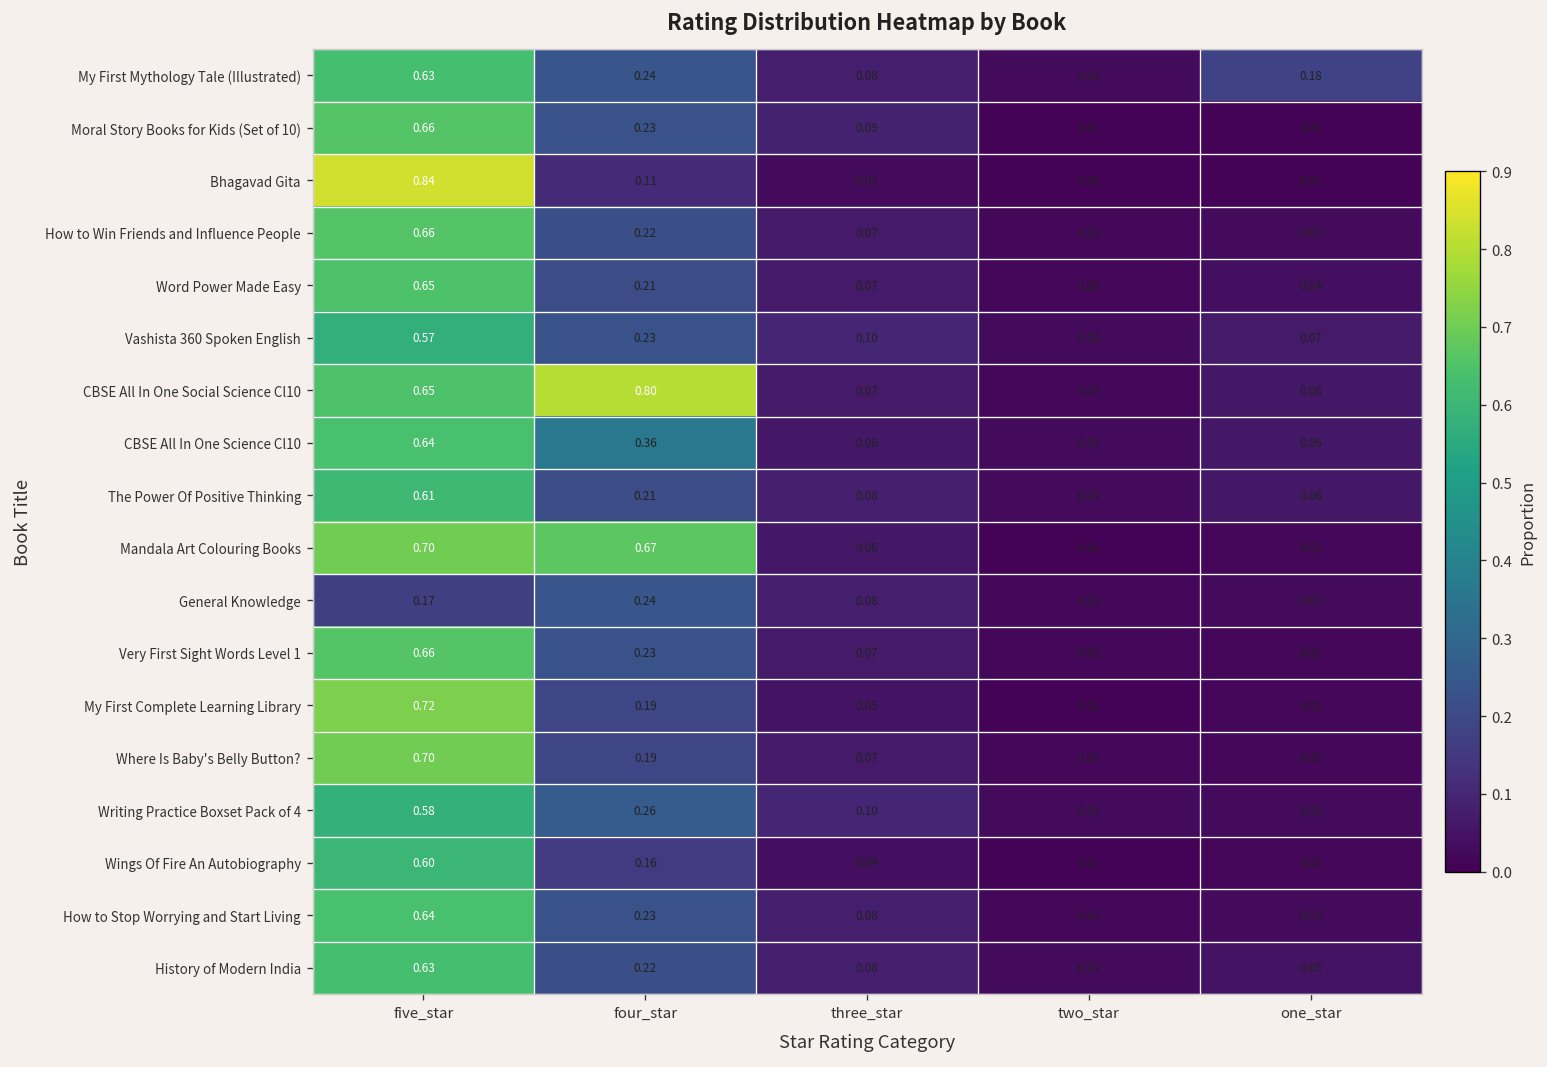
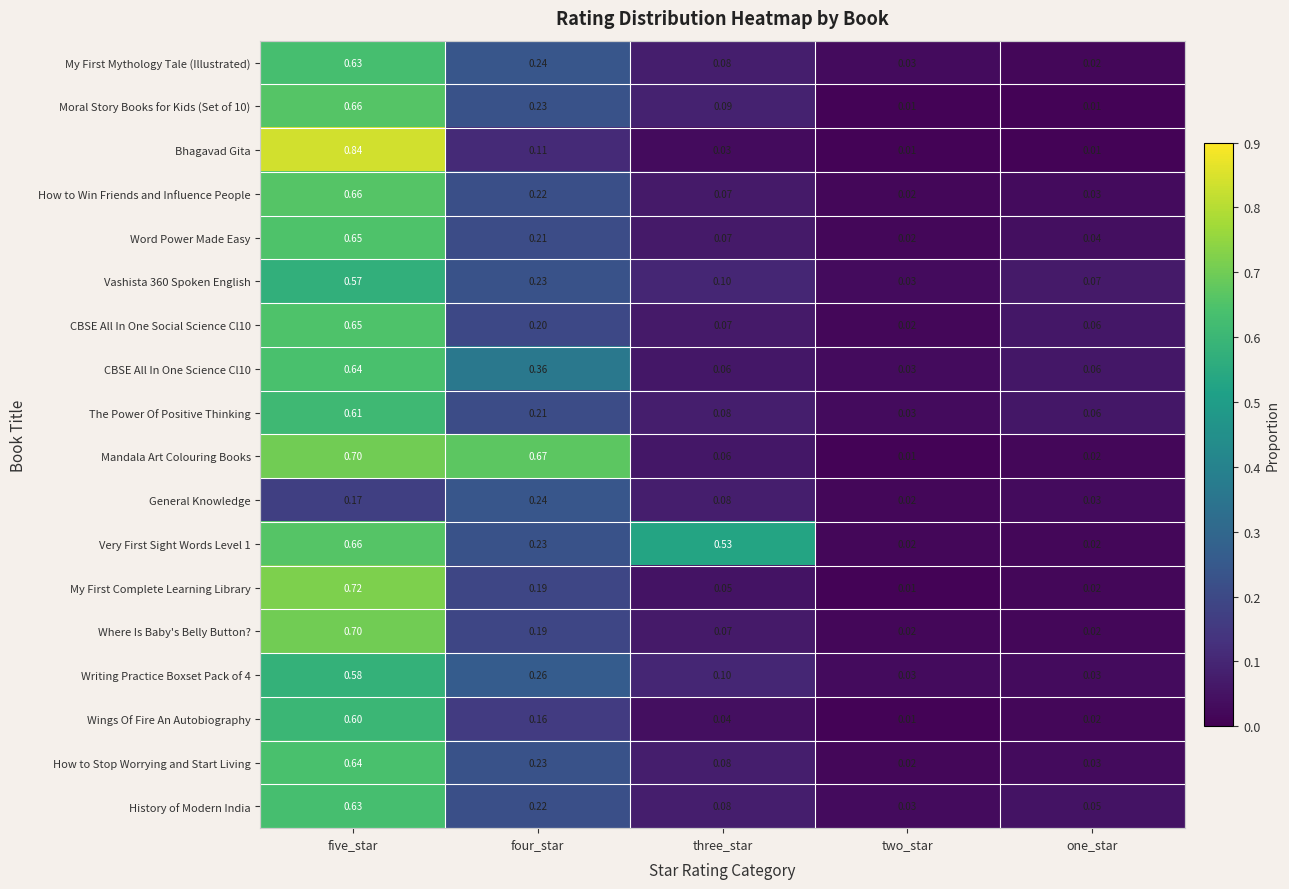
  {
    "My First Mythology Tale (Illustrated)": {
      "five_star": 0.63,
      "four_star": 0.24,
      "three_star": 0.08,
      "two_star": 0.03,
-     "one_star": 0.18
+     "one_star": 0.02
    },
    "Moral Story Books for Kids (Set of 10)": {
      "five_star": 0.66,
      "four_star": 0.23,
      "three_star": 0.09,
      "two_star": 0.01,
      "one_star": 0.01
    },
    "Bhagavad Gita": {
      "five_star": 0.84,
      "four_star": 0.11,
      "three_star": 0.03,
      "two_star": 0.01,
      "one_star": 0.01
    },
    "How to Win Friends and Influence People": {
      "five_star": 0.66,
      "four_star": 0.22,
      "three_star": 0.07,
      "two_star": 0.02,
      "one_star": 0.03
    },
    "Word Power Made Easy": {
      "five_star": 0.65,
      "four_star": 0.21,
      "three_star": 0.07,
      "two_star": 0.02,
      "one_star": 0.04
    },
    "Vashista 360 Spoken English": {
      "five_star": 0.57,
      "four_star": 0.23,
      "three_star": 0.10,
      "two_star": 0.03,
      "one_star": 0.07
    },
    "CBSE All In One Social Science Cl10": {
      "five_star": 0.65,
-     "four_star": 0.80,
+     "four_star": 0.20,
      "three_star": 0.07,
      "two_star": 0.02,
      "one_star": 0.06
    },
    "CBSE All In One Science Cl10": {
      "five_star": 0.64,
      "four_star": 0.36,
      "three_star": 0.06,
      "two_star": 0.03,
      "one_star": 0.06
    },
    "The Power Of Positive Thinking": {
      "five_star": 0.61,
      "four_star": 0.21,
      "three_star": 0.08,
      "two_star": 0.03,
      "one_star": 0.06
    },
    "Mandala Art Colouring Books": {
      "five_star": 0.70,
      "four_star": 0.67,
      "three_star": 0.06,
      "two_star": 0.01,
      "one_star": 0.02
    },
    "General Knowledge": {
      "five_star": 0.17,
      "four_star": 0.24,
      "three_star": 0.08,
      "two_star": 0.02,
      "one_star": 0.03
    },
    "Very First Sight Words Level 1": {
      "five_star": 0.66,
      "four_star": 0.23,
-     "three_star": 0.07,
+     "three_star": 0.53,
      "two_star": 0.02,
      "one_star": 0.02
    },
    "My First Complete Learning Library": {
      "five_star": 0.72,
      "four_star": 0.19,
      "three_star": 0.05,
      "two_star": 0.01,
      "one_star": 0.02
    },
    "Where Is Baby's Belly Button?": {
      "five_star": 0.70,
      "four_star": 0.19,
      "three_star": 0.07,
      "two_star": 0.02,
      "one_star": 0.02
    },
    "Writing Practice Boxset Pack of 4": {
      "five_star": 0.58,
      "four_star": 0.26,
      "three_star": 0.10,
      "two_star": 0.03,
      "one_star": 0.03
    },
    "Wings Of Fire An Autobiography": {
      "five_star": 0.60,
      "four_star": 0.16,
      "three_star": 0.04,
      "two_star": 0.01,
      "one_star": 0.02
    },
    "How to Stop Worrying and Start Living": {
      "five_star": 0.64,
      "four_star": 0.23,
      "three_star": 0.08,
      "two_star": 0.02,
      "one_star": 0.03
    },
    "History of Modern India": {
      "five_star": 0.63,
      "four_star": 0.22,
      "three_star": 0.08,
      "two_star": 0.03,
      "one_star": 0.05
    }
  }
